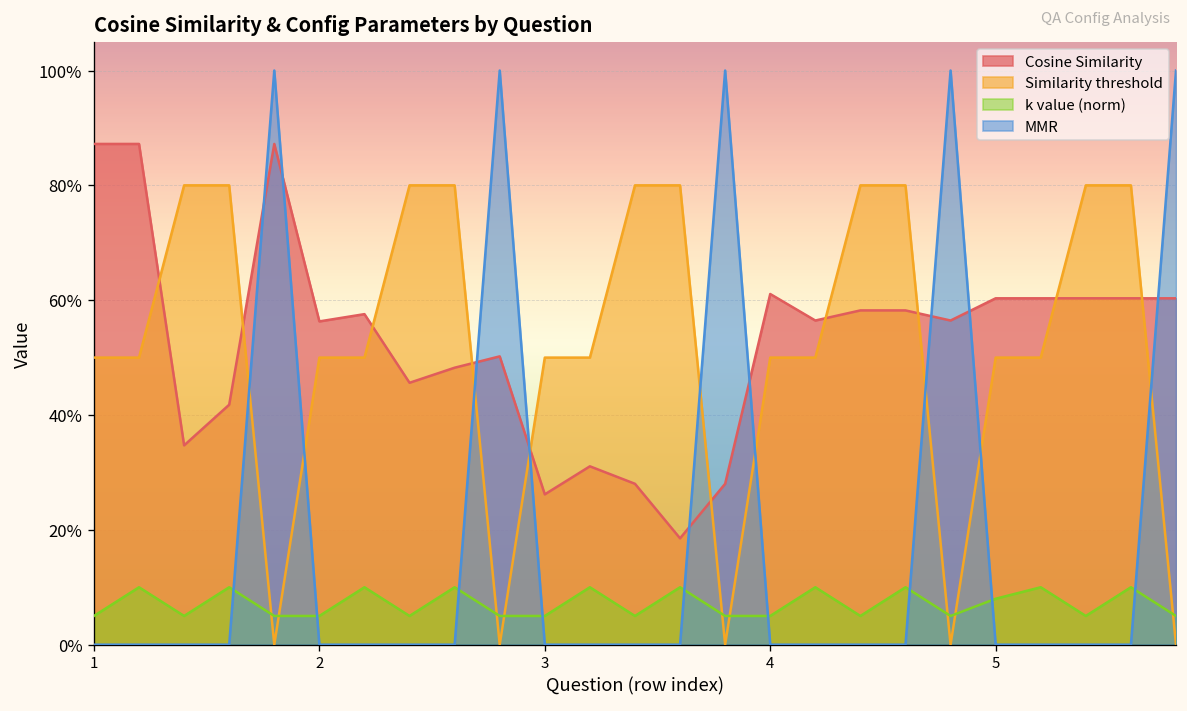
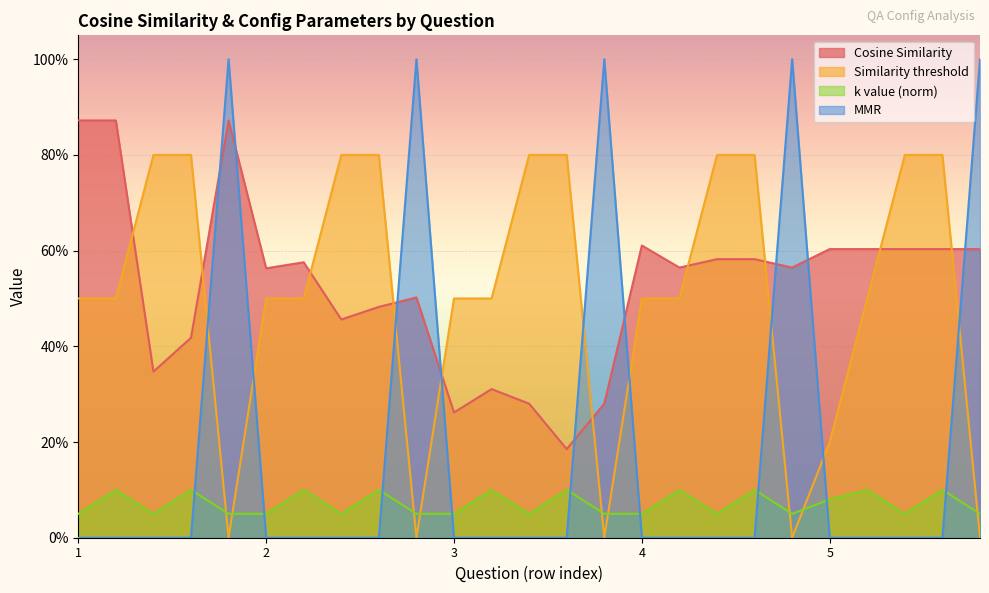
  {
    "Cosine Similarity": {
      "5": "60%"
    },
    "Similarity threshold": {
-     "5": "50%"
+     "5": "20%"
    },
    "k value (norm)": {
      "5": "8%"
    },
    "MMR": {
      "5": "0%"
    }
  }
